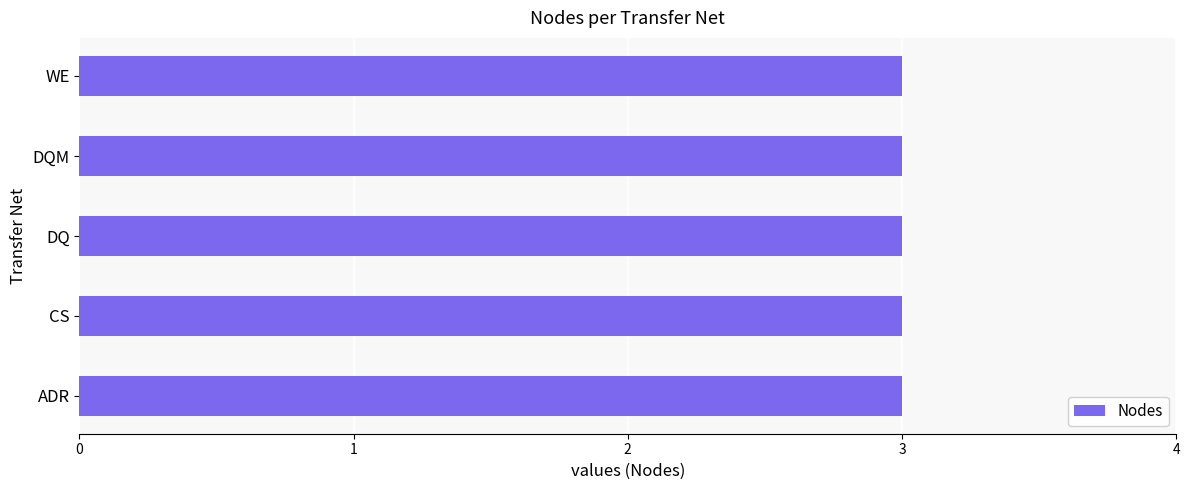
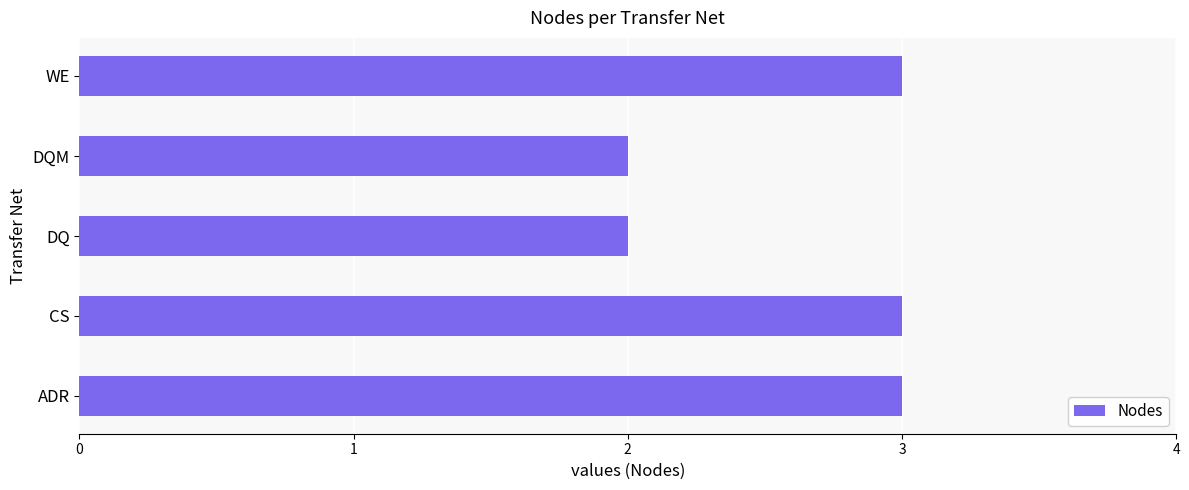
  {
    "WE": 3,
-   "DQM": 3,
-   "DQ": 3,
+   "DQM": 2,
+   "DQ": 2,
    "CS": 3,
    "ADR": 3
  }
